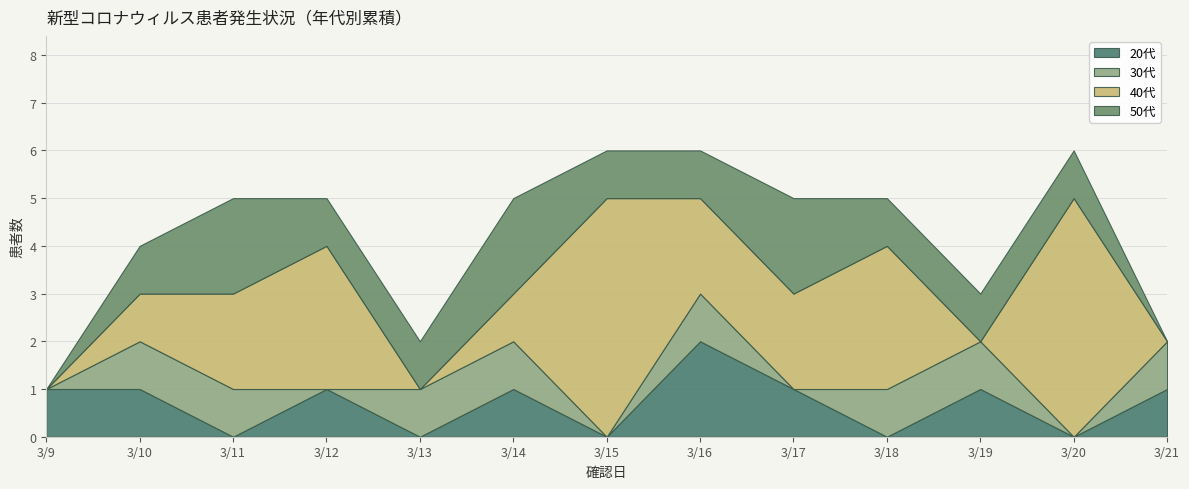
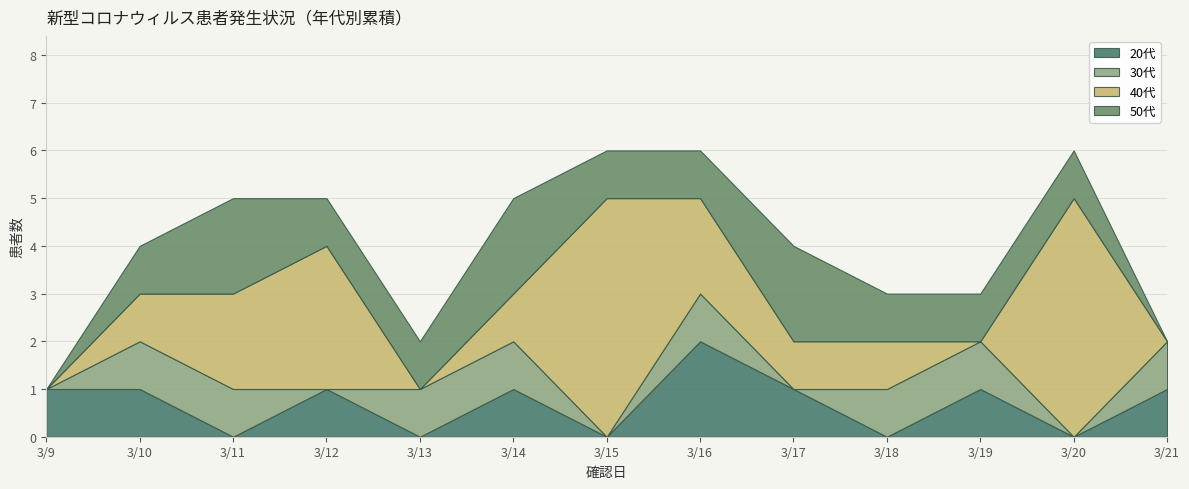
  {
    "40代": {
      "3/10": 1,
      "3/11": 2,
      "3/12": 3,
      "3/14": 1,
      "3/15": 5,
      "3/16": 2,
-     "3/17": 2,
-     "3/18": 3,
+     "3/17": 1,
+     "3/18": 1,
      "3/20": 5
    }
  }
